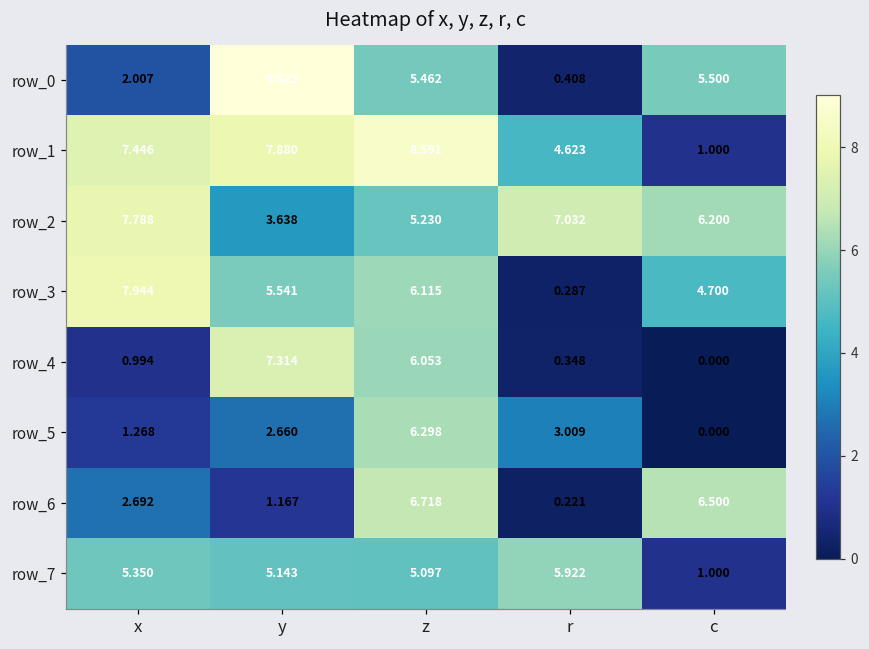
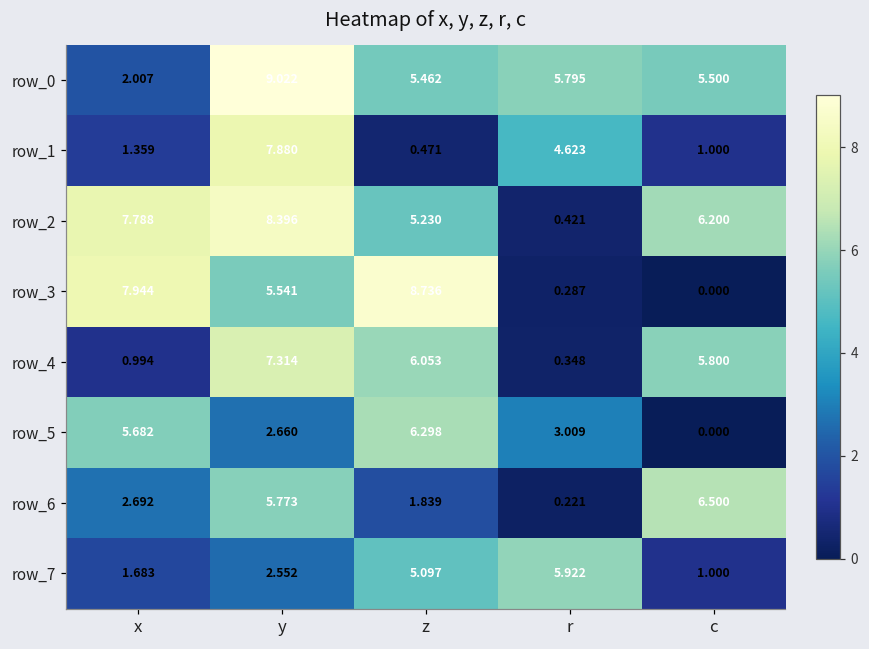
  {
    "row_0": {
      "x": 2.007,
      "z": 5.462,
-     "r": 0.408,
+     "r": 5.795,
      "c": 5.500
    },
    "row_1": {
-     "x": 7.446,
+     "x": 1.359,
      "y": 7.880,
-     "z": 8.591,
+     "z": 0.471,
      "r": 4.623,
      "c": 1.000
    },
    "row_2": {
      "x": 7.788,
-     "y": 3.638,
+     "y": 8.396,
      "z": 5.230,
-     "r": 7.032,
+     "r": 0.421,
      "c": 6.200
    },
    "row_3": {
      "x": 7.944,
      "y": 5.541,
-     "z": 6.115,
+     "z": 8.736,
      "r": 0.287,
-     "c": 4.700
+     "c": 0.000
    },
    "row_4": {
      "x": 0.994,
      "y": 7.314,
      "z": 6.053,
      "r": 0.348,
-     "c": 0.000
+     "c": 5.800
    },
    "row_5": {
-     "x": 1.268,
+     "x": 5.682,
      "y": 2.660,
      "z": 6.298,
      "r": 3.009,
      "c": 0.000
    },
    "row_6": {
      "x": 2.692,
-     "y": 1.167,
-     "z": 6.718,
+     "y": 5.773,
+     "z": 1.839,
      "r": 0.221,
      "c": 6.500
    },
    "row_7": {
-     "x": 5.350,
-     "y": 5.143,
+     "x": 1.683,
+     "y": 2.552,
      "z": 5.097,
      "r": 5.922,
      "c": 1.000
    }
  }
